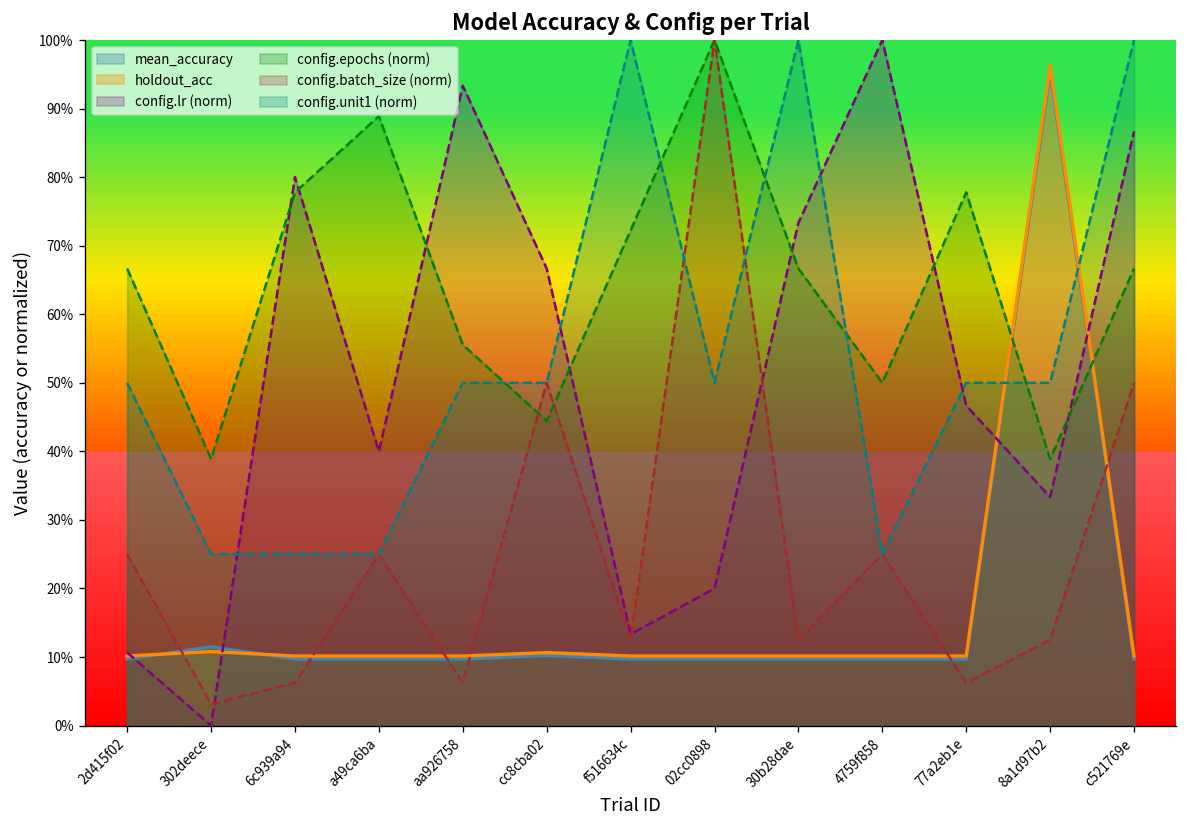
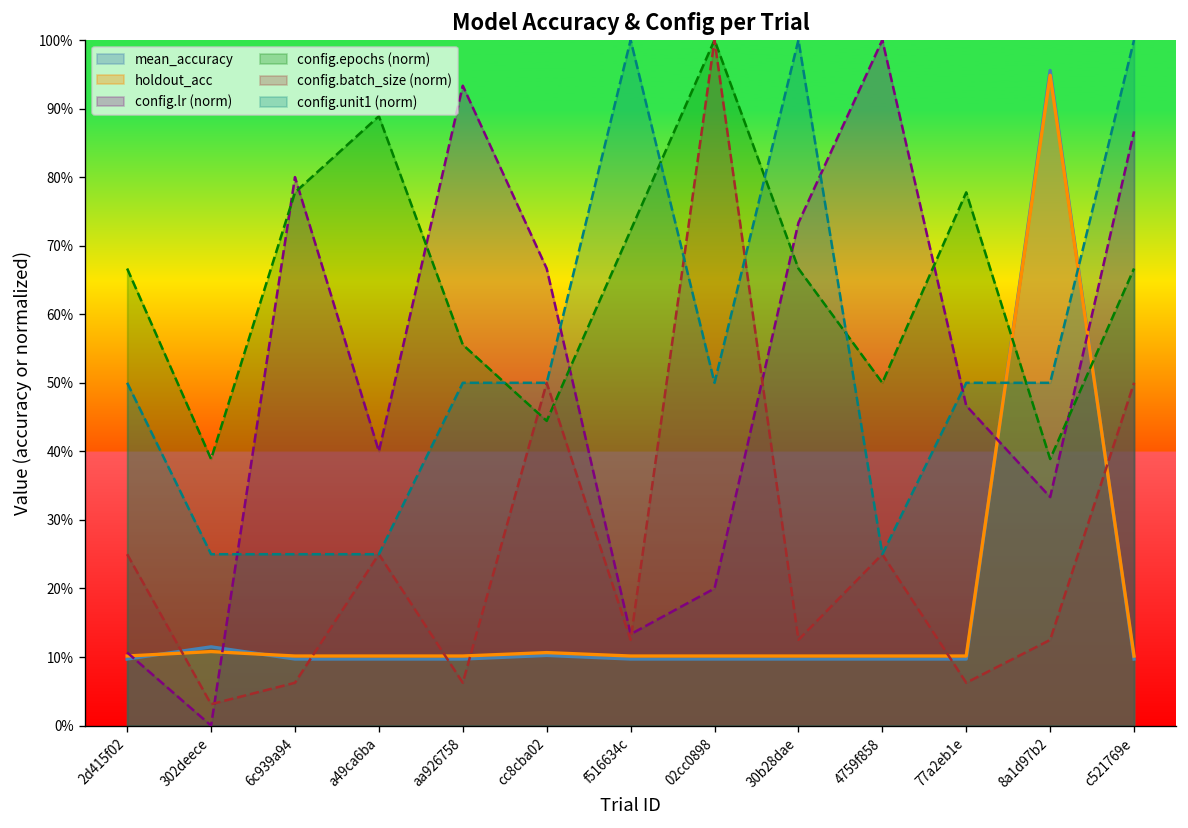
  {
    "holdout_acc": {
      "302deece": "11%",
-     "8a1d97b2": "96%"
+     "8a1d97b2": "95%"
    }
  }
